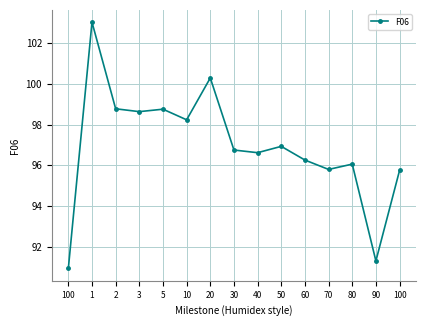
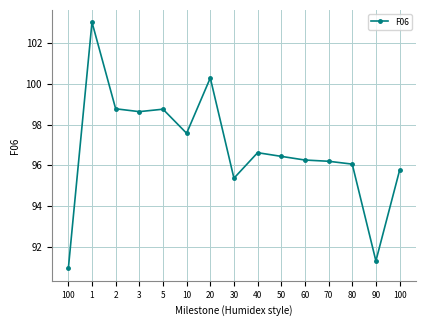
  {
    "1": 103.0,
    "2": 98.8,
    "3": 98.6,
    "5": 98.8,
-   "10": 98.2,
+   "10": 97.6,
    "20": 100.3,
-   "30": 96.8,
+   "30": 95.4,
    "40": 96.6,
-   "50": 96.9,
+   "50": 96.4,
    "60": 96.3,
-   "70": 95.8,
+   "70": 96.2,
    "80": 96.1,
    "90": 91.3
  }
